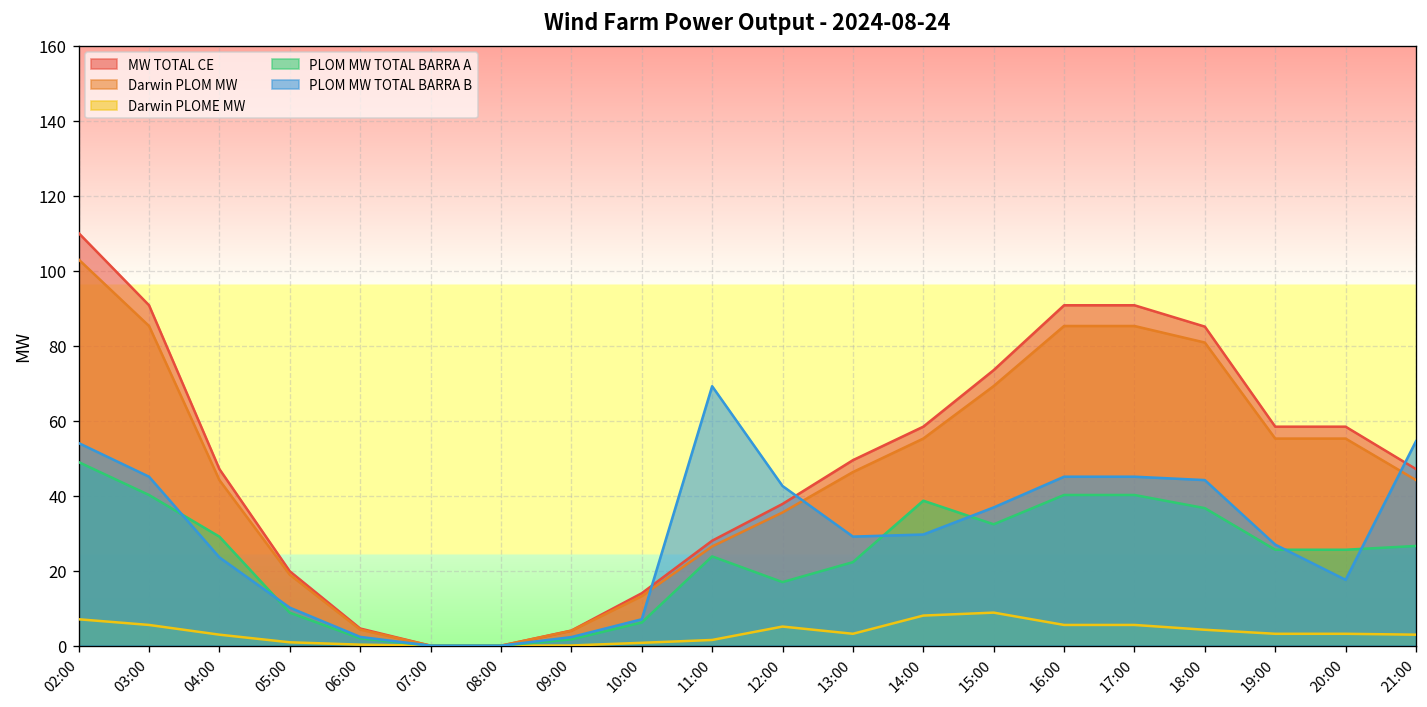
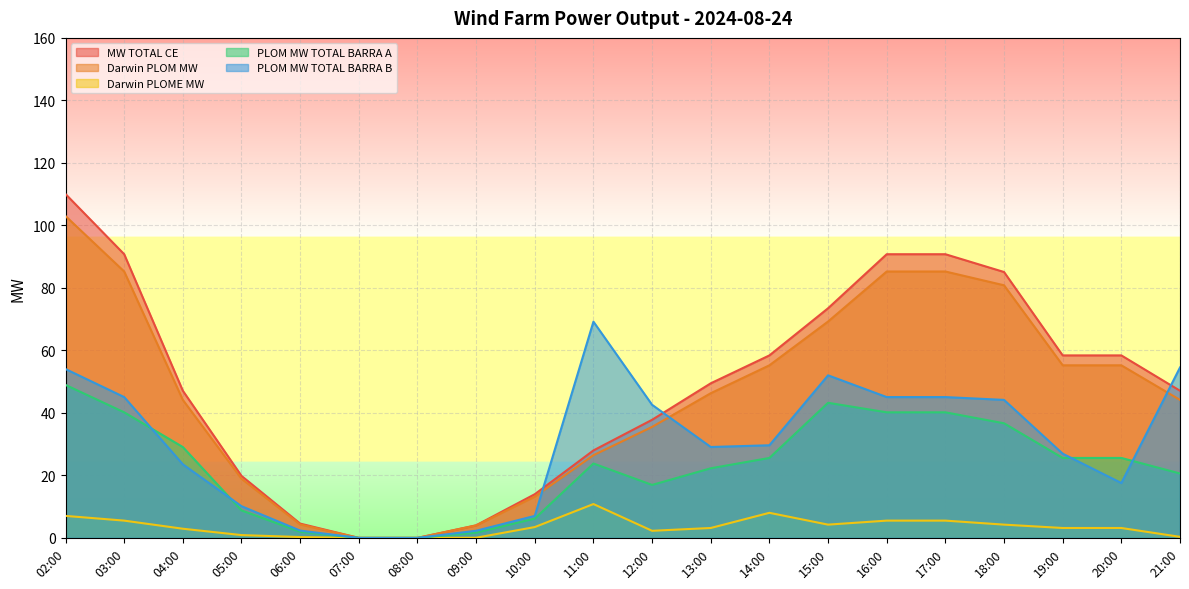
  {
    "Darwin PLOME MW": {
      "02:00": 7,
      "03:00": 6,
      "04:00": 3,
      "05:00": 1,
      "06:00": 0,
      "09:00": 0,
-     "10:00": 1,
-     "11:00": 2,
-     "12:00": 5,
+     "10:00": 3,
+     "11:00": 11,
+     "12:00": 2,
      "13:00": 3,
      "14:00": 8,
-     "15:00": 9,
+     "15:00": 4,
      "16:00": 6,
      "17:00": 6,
      "18:00": 4,
      "19:00": 3,
      "20:00": 3,
-     "21:00": 3
+     "21:00": 0
    },
    "PLOM MW TOTAL BARRA A": {
      "02:00": 49,
      "03:00": 40,
      "04:00": 29,
      "05:00": 9,
      "10:00": 6,
      "11:00": 24,
      "12:00": 17,
      "13:00": 22,
-     "14:00": 39,
-     "15:00": 32,
+     "14:00": 26,
+     "15:00": 43,
      "16:00": 40,
      "17:00": 40,
      "18:00": 37,
      "19:00": 26,
      "20:00": 26,
-     "21:00": 27
+     "21:00": 21
    },
    "PLOM MW TOTAL BARRA B": {
      "02:00": 54,
      "03:00": 45,
      "04:00": 24,
      "05:00": 10,
      "10:00": 7,
      "11:00": 69,
      "12:00": 43,
      "13:00": 29,
      "14:00": 30,
-     "15:00": 37,
+     "15:00": 52,
      "16:00": 45,
      "17:00": 45,
      "18:00": 44,
      "19:00": 27,
      "20:00": 18,
      "21:00": 55
    }
  }
